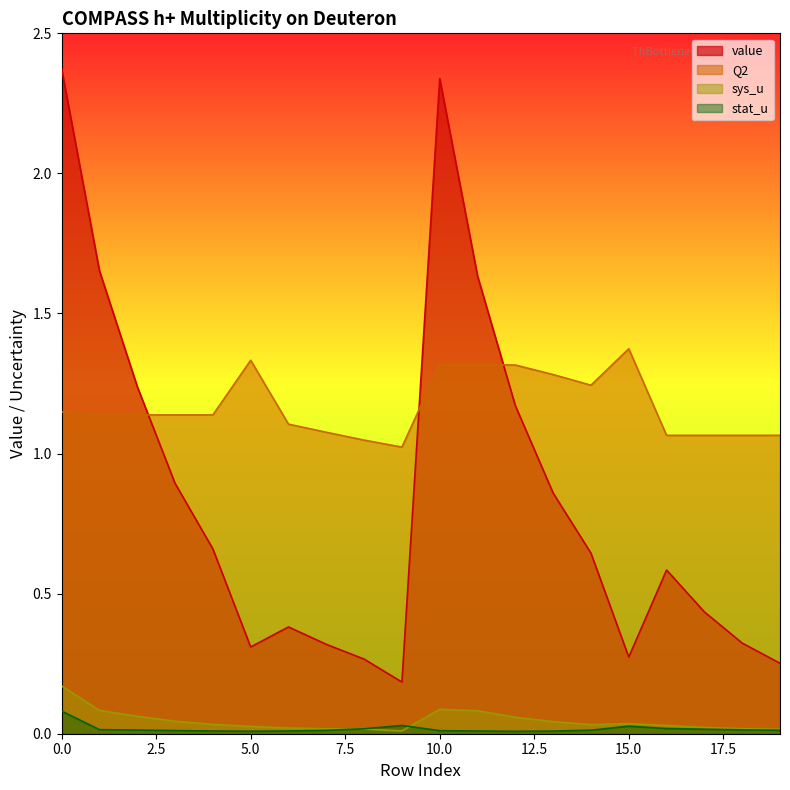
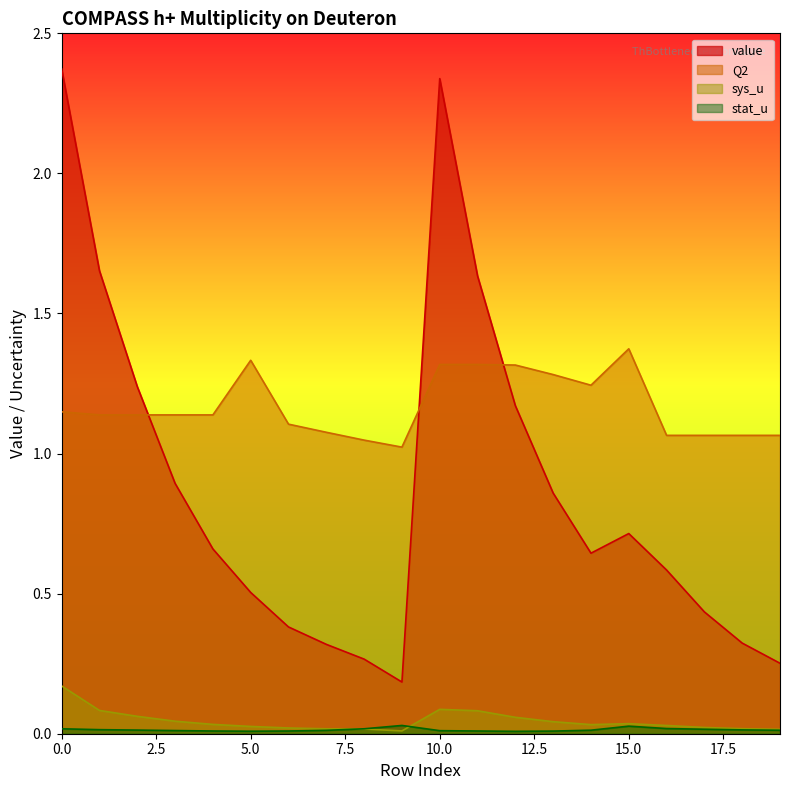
  {
    "value": {
      "0.0": 2.37,
-     "5.0": 0.31,
+     "5.0": 0.50,
      "10.0": 2.34,
-     "15.0": 0.27
+     "15.0": 0.71
    },
    "Q2": {
      "0.0": 1.15,
      "5.0": 1.33,
      "10.0": 1.32,
      "15.0": 1.37
    },
    "sys_u": {
      "0.0": 0.17,
      "5.0": 0.03,
      "10.0": 0.09
    },
    "stat_u": {
-     "0.0": 0.08,
+     "0.0": 0.02,
      "5.0": 0.01,
      "10.0": 0.01
    }
  }
